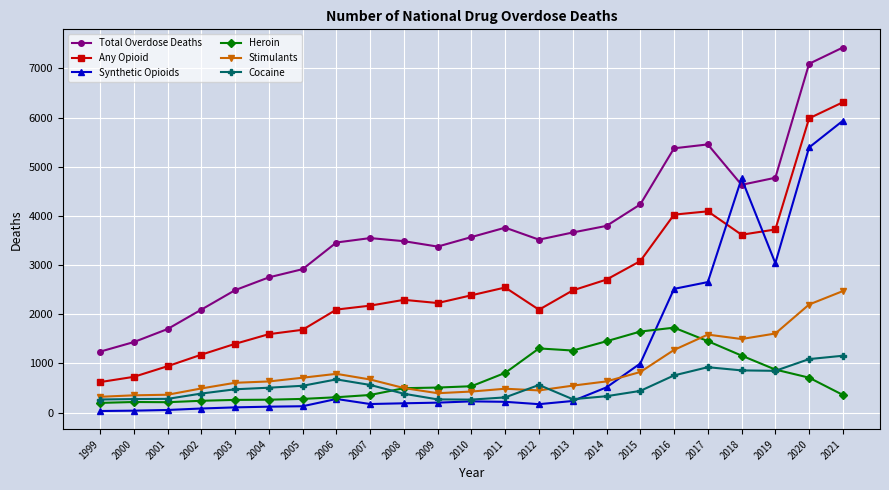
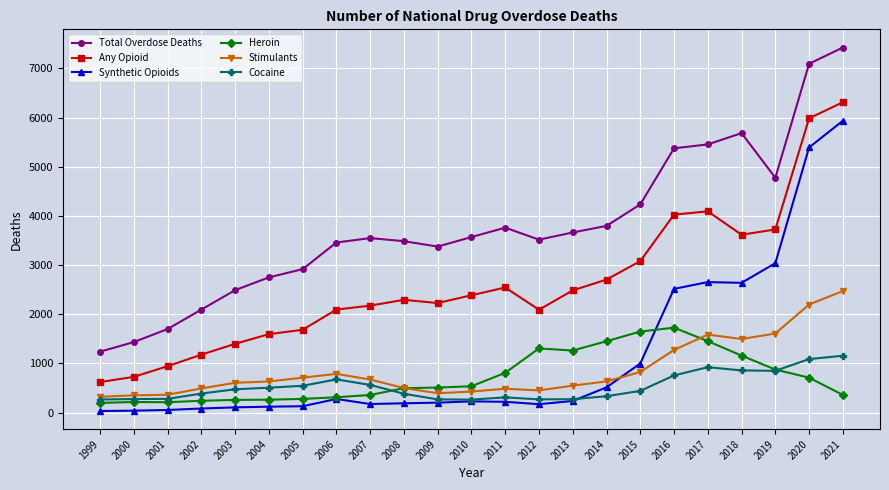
  {
    "Total Overdose Deaths": {
      "1999": 1200,
      "2000": 1400,
      "2001": 1700,
      "2002": 2100,
      "2003": 2500,
      "2004": 2800,
      "2005": 2900,
      "2006": 3500,
      "2007": 3600,
      "2008": 3500,
      "2009": 3400,
      "2010": 3600,
      "2011": 3800,
      "2012": 3500,
      "2013": 3700,
      "2014": 3800,
      "2015": 4200,
      "2016": 5400,
      "2017": 5500,
-     "2018": 4600,
+     "2018": 5700,
      "2019": 4800,
      "2020": 7100,
      "2021": 7400
    },
    "Any Opioid": {
      "1999": 600,
      "2000": 700,
      "2001": 900,
      "2002": 1200,
      "2003": 1400,
      "2004": 1600,
      "2005": 1700,
      "2006": 2100,
      "2007": 2200,
      "2008": 2300,
      "2009": 2200,
      "2010": 2400,
      "2011": 2500,
      "2012": 2100,
      "2013": 2500,
      "2014": 2700,
      "2015": 3100,
      "2016": 4000,
      "2017": 4100,
      "2018": 3600,
      "2019": 3700,
      "2020": 6000,
      "2021": 6300
    },
    "Synthetic Opioids": {
      "1999": 0,
      "2000": 0,
      "2001": 100,
      "2002": 100,
      "2003": 100,
      "2004": 100,
      "2005": 100,
      "2007": 200,
      "2008": 200,
      "2009": 200,
      "2011": 200,
      "2012": 200,
      "2014": 500,
      "2015": 1000,
      "2016": 2500,
      "2017": 2700,
-     "2018": 4800,
+     "2018": 2600,
      "2019": 3000,
      "2020": 5400,
      "2021": 5900
    },
    "Heroin": {
      "1999": 200,
      "2000": 200,
      "2001": 200,
      "2002": 200,
      "2003": 300,
      "2004": 300,
      "2005": 300,
      "2007": 400,
      "2009": 500,
      "2010": 500,
      "2011": 800,
      "2012": 1300,
      "2013": 1300,
      "2014": 1500,
      "2015": 1600,
      "2016": 1700,
      "2017": 1500,
      "2018": 1200,
      "2020": 700,
      "2021": 400
    },
    "Stimulants": {
      "1999": 300,
      "2000": 400,
      "2001": 400,
      "2002": 500,
      "2003": 600,
      "2004": 600,
      "2005": 700,
      "2006": 800,
      "2007": 700,
      "2009": 400,
      "2010": 400,
      "2011": 500,
      "2012": 500,
      "2013": 500,
      "2014": 600,
      "2015": 800,
      "2016": 1300,
      "2017": 1600,
      "2018": 1500,
      "2019": 1600,
      "2020": 2200,
      "2021": 2500
    },
    "Cocaine": {
      "1999": 300,
      "2000": 300,
      "2001": 300,
      "2002": 400,
      "2003": 500,
      "2004": 500,
      "2005": 500,
      "2006": 700,
      "2007": 600,
      "2008": 400,
      "2009": 300,
      "2011": 300,
-     "2012": 600,
+     "2012": 300,
      "2014": 300,
      "2015": 400,
      "2016": 800,
      "2017": 900,
      "2018": 900,
      "2020": 1100,
      "2021": 1200
    }
  }
